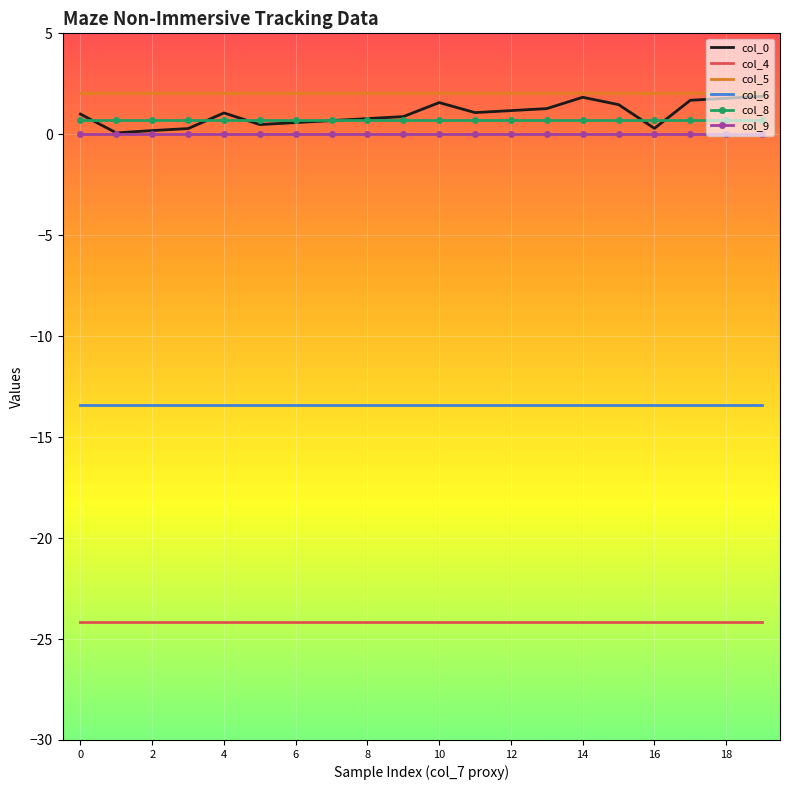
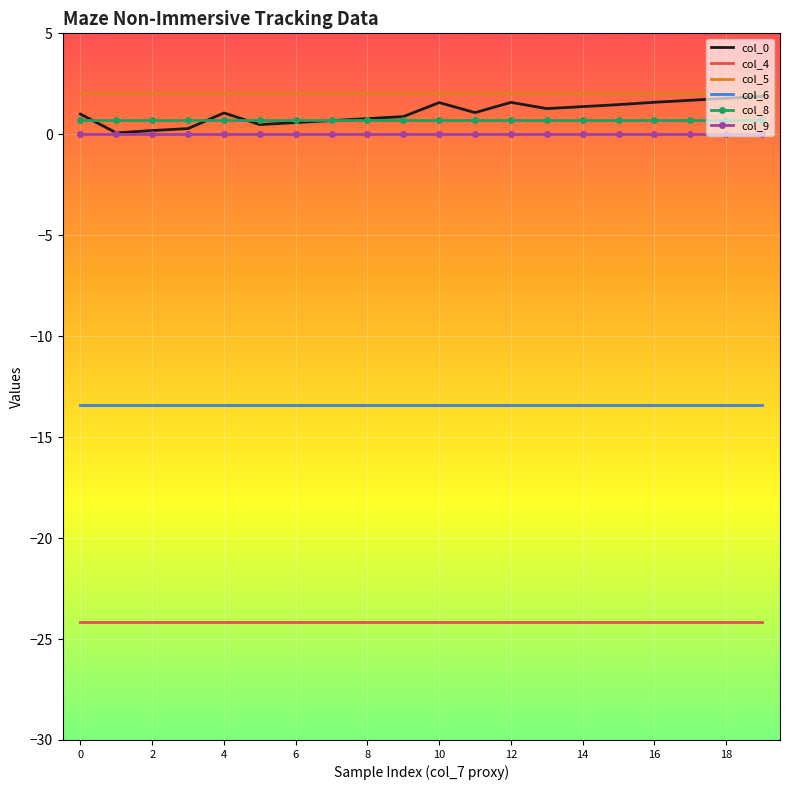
  {
    "col_0": {
      "0": 1.0,
      "2": 0.2,
      "4": 1.1,
      "6": 0.6,
      "10": 1.6,
-     "12": 1.2,
-     "14": 1.8,
-     "16": 0.3
+     "12": 1.6,
+     "14": 1.4,
+     "16": 1.6
    },
    "col_4": {
      "0": -24.2,
      "2": -24.2,
      "4": -24.2,
      "6": -24.2,
      "8": -24.2,
      "10": -24.2,
      "12": -24.2,
      "14": -24.2,
      "16": -24.2,
      "18": -24.2
    },
    "col_5": {
      "0": 2.0,
      "2": 2.0,
      "4": 2.0,
      "6": 2.0,
      "8": 2.0,
      "10": 2.0,
      "12": 2.0,
      "14": 2.0,
      "16": 2.0
    },
    "col_6": {
      "0": -13.4,
      "2": -13.4,
      "4": -13.4,
      "6": -13.4,
      "8": -13.4,
      "10": -13.4,
      "12": -13.4,
      "14": -13.4,
      "16": -13.4,
      "18": -13.4
    },
    "col_8": {
      "0": 0.7,
      "2": 0.7,
      "4": 0.7,
      "6": 0.7,
      "10": 0.7,
      "12": 0.7,
      "14": 0.7,
      "16": 0.7
    },
    "col_9": {
      "0": 0.0,
      "2": 0.0,
      "4": 0.0,
      "6": 0.0,
      "8": 0.0,
      "10": 0.0,
      "12": 0.0,
      "14": 0.0,
      "16": 0.0
    }
  }
